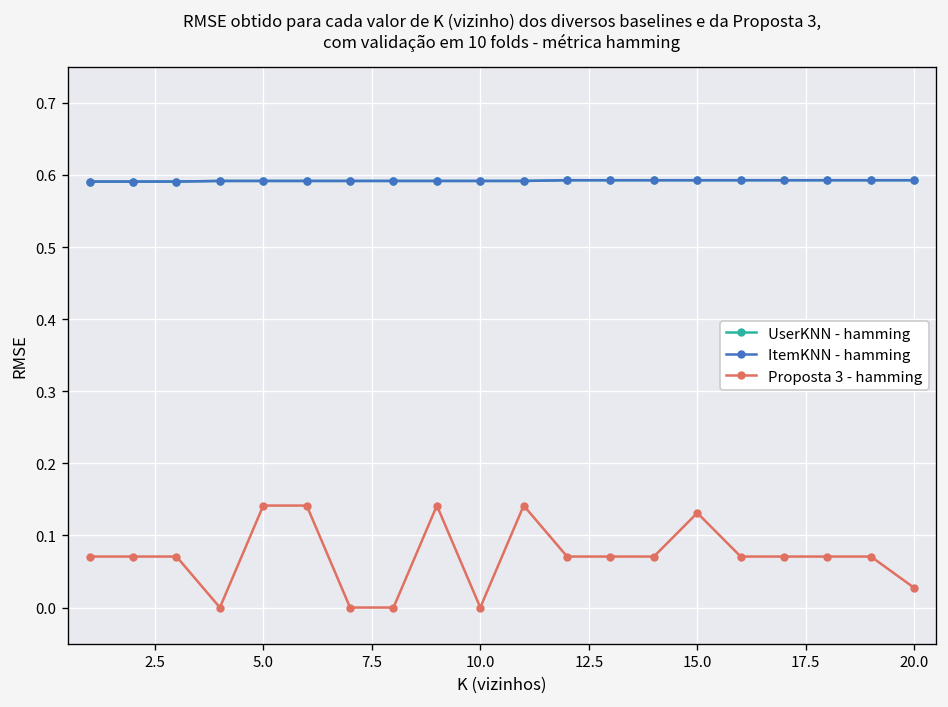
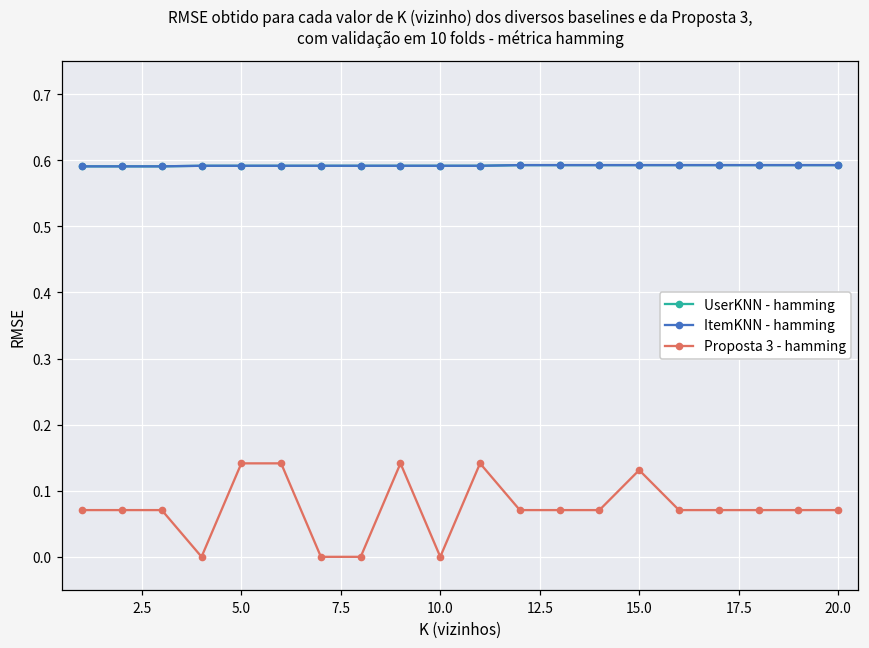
  {
    "ItemKNN - hamming": {
      "5.0": 0.59,
      "10.0": 0.59,
      "15.0": 0.59,
      "20.0": 0.59
    },
    "Proposta 3 - hamming": {
      "5.0": 0.14,
      "10.0": 0.00,
      "15.0": 0.13,
-     "20.0": 0.03
+     "20.0": 0.07
    }
  }
